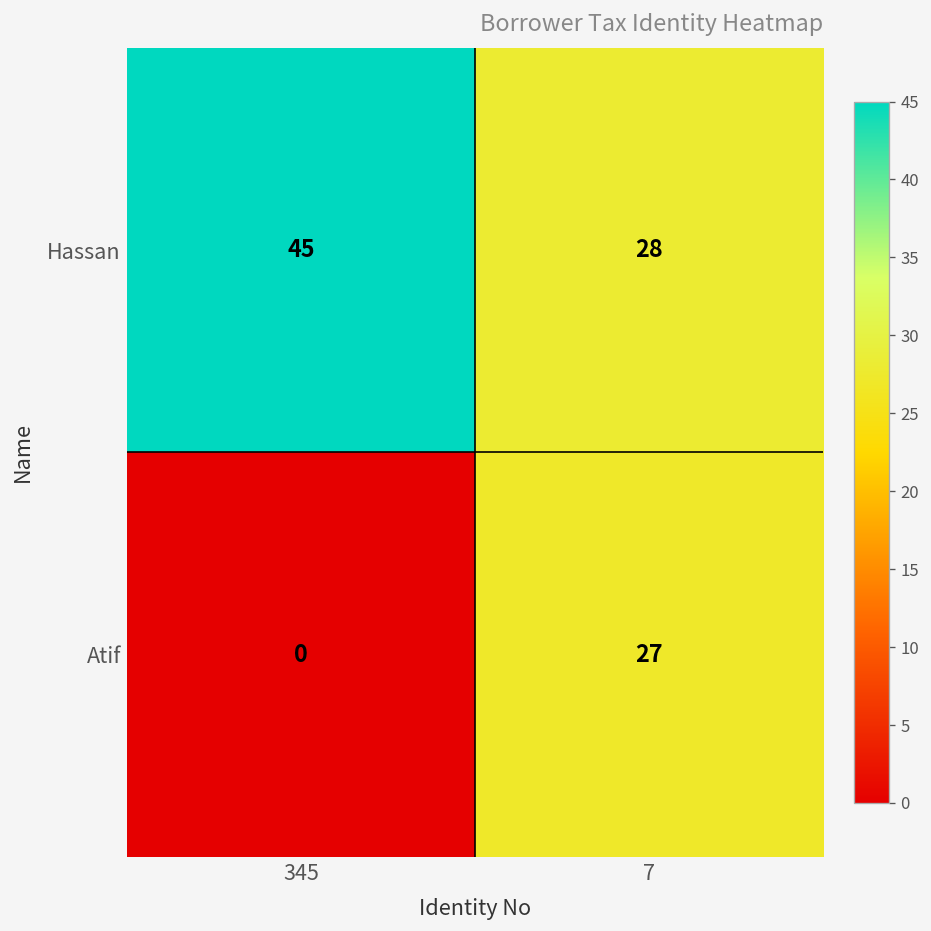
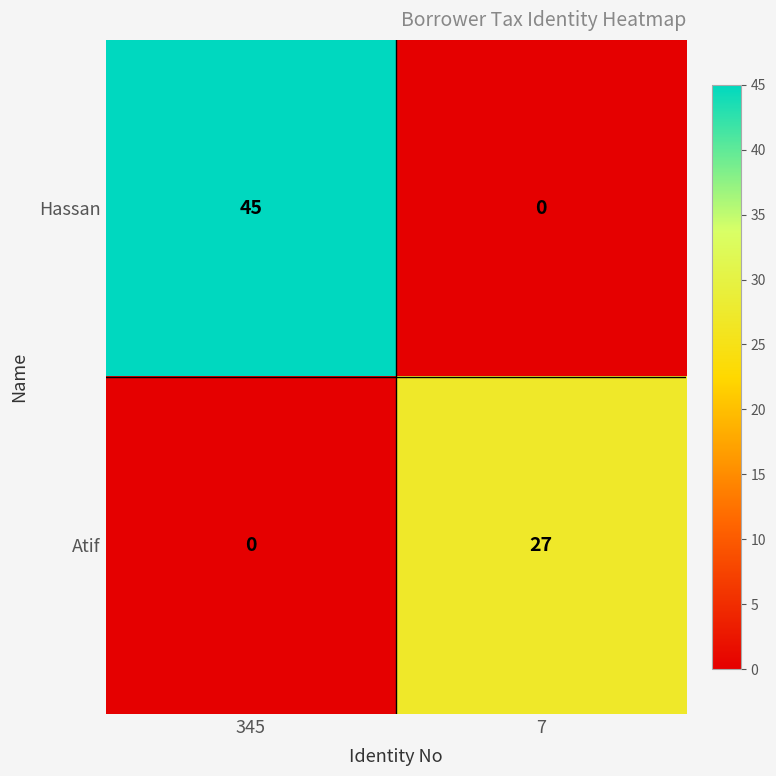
  {
    "Hassan": {
      "345": 45,
-     "7": 28
+     "7": 0
    },
    "Atif": {
      "345": 0,
      "7": 27
    }
  }
